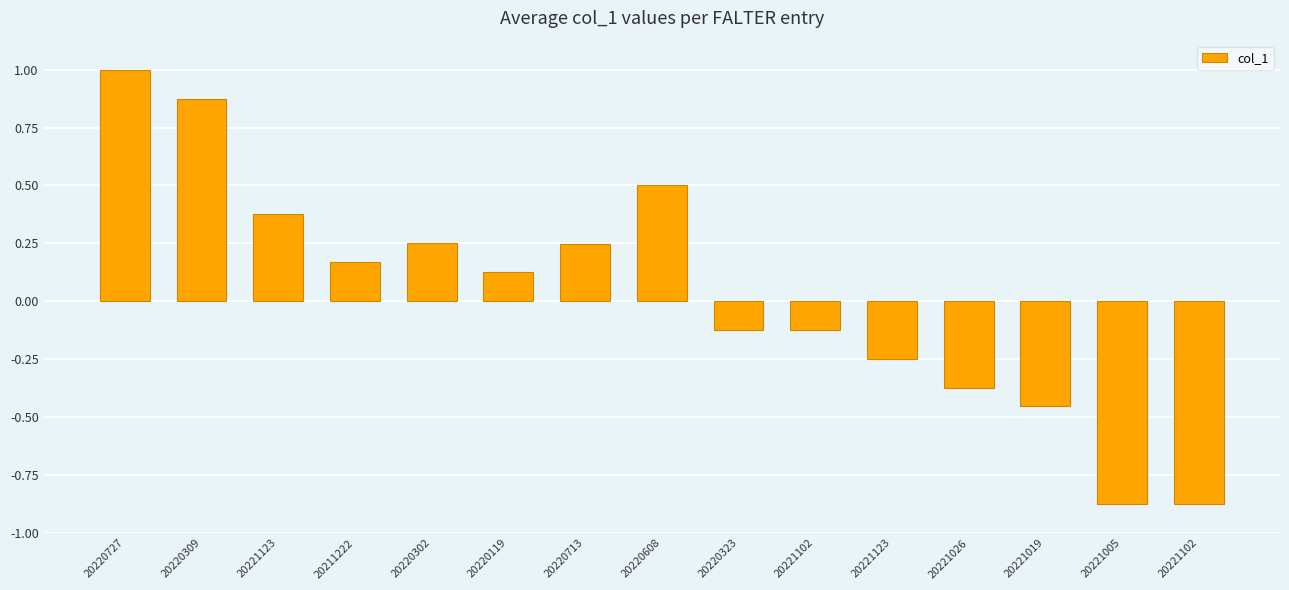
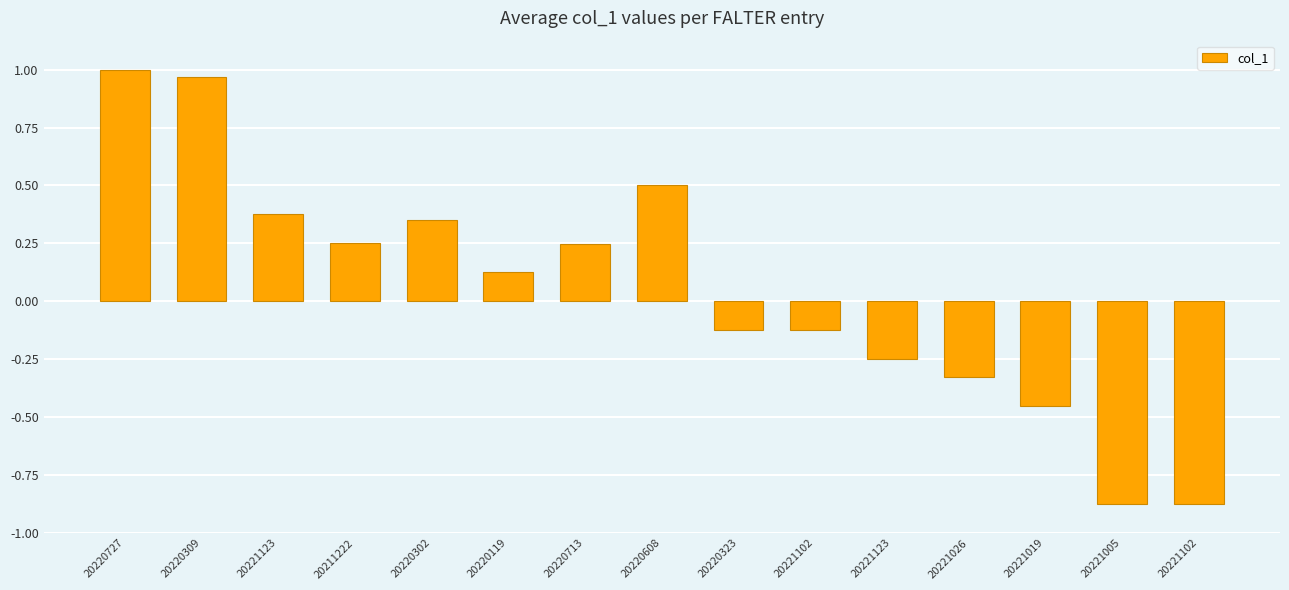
  {
    "20220727": 1.00,
-   "20220309": 0.88,
-   "20211222": 0.17,
-   "20220302": 0.25,
+   "20220309": 0.97,
+   "20211222": 0.25,
+   "20220302": 0.35,
    "20220119": 0.13,
    "20220713": 0.25,
    "20220608": 0.50,
    "20220323": -0.13,
-   "20221026": -0.38,
+   "20221026": -0.33,
    "20221019": -0.45,
    "20221005": -0.88
  }
